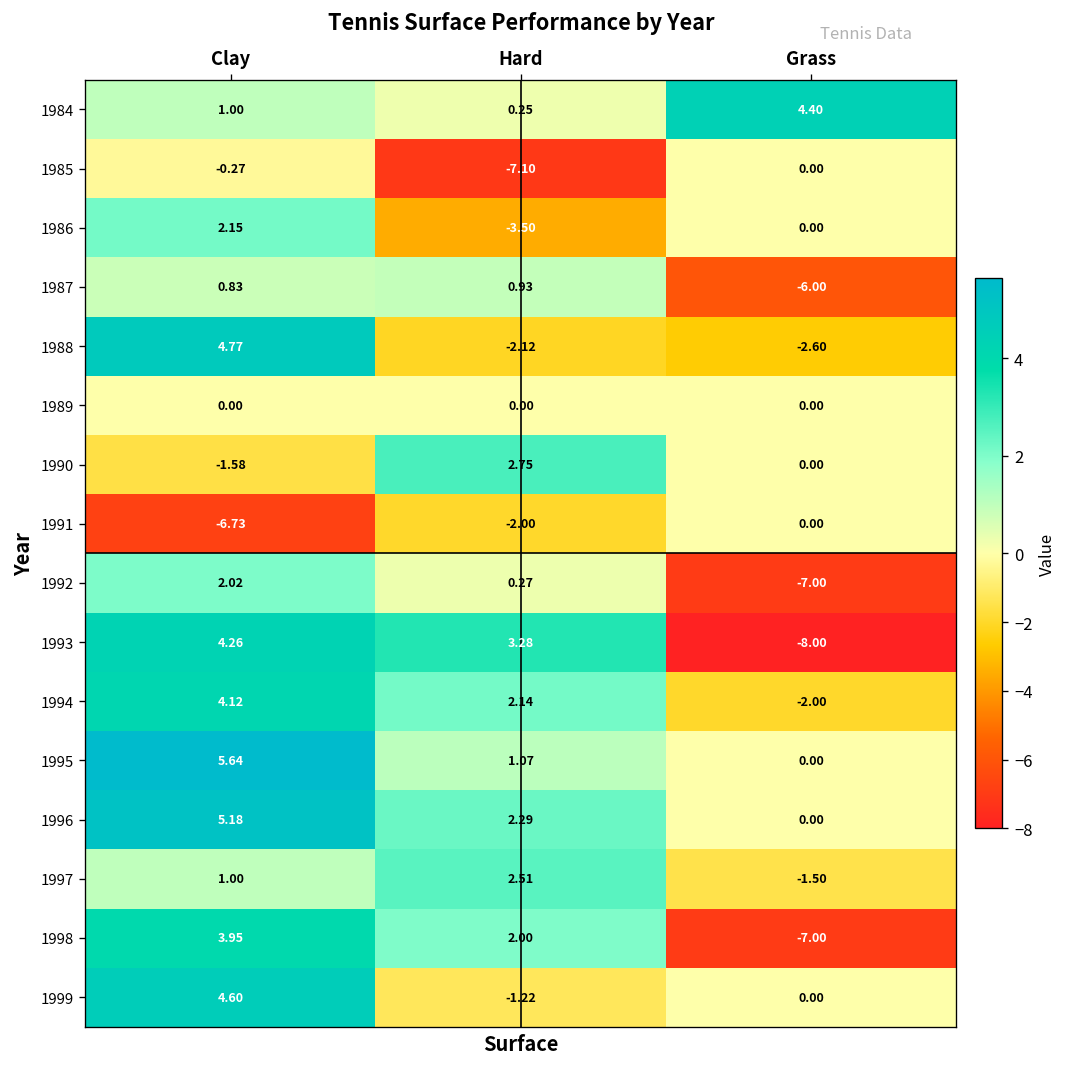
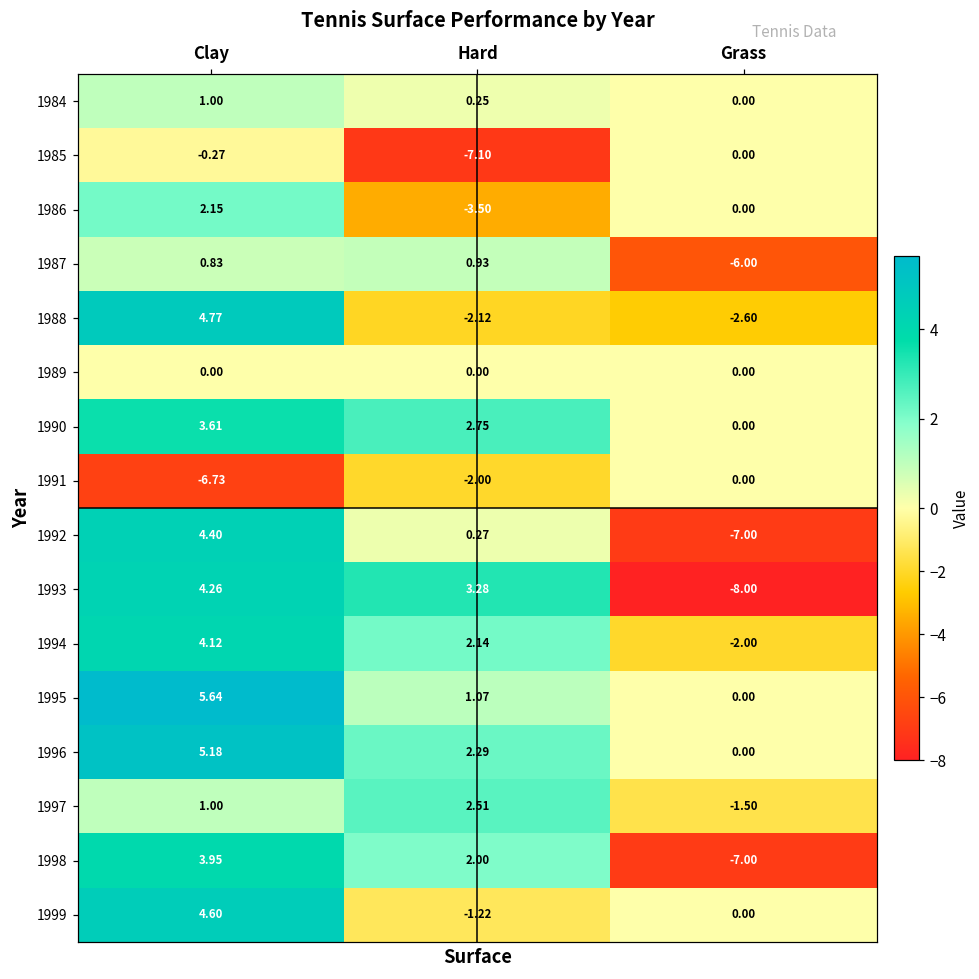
  {
    "1984": {
      "Clay": 1.00,
      "Hard": 0.25,
-     "Grass": 4.40
+     "Grass": 0.00
    },
    "1985": {
      "Clay": -0.27,
      "Hard": -7.10,
      "Grass": 0.00
    },
    "1986": {
      "Clay": 2.15,
      "Hard": -3.50,
      "Grass": 0.00
    },
    "1987": {
      "Clay": 0.83,
      "Hard": 0.93,
      "Grass": -6.00
    },
    "1988": {
      "Clay": 4.77,
      "Hard": -2.12,
      "Grass": -2.60
    },
    "1989": {
      "Clay": 0.00,
      "Hard": 0.00,
      "Grass": 0.00
    },
    "1990": {
-     "Clay": -1.58,
+     "Clay": 3.61,
      "Hard": 2.75,
      "Grass": 0.00
    },
    "1991": {
      "Clay": -6.73,
      "Hard": -2.00,
      "Grass": 0.00
    },
    "1992": {
-     "Clay": 2.02,
+     "Clay": 4.40,
      "Hard": 0.27,
      "Grass": -7.00
    },
    "1993": {
      "Clay": 4.26,
      "Hard": 3.28,
      "Grass": -8.00
    },
    "1994": {
      "Clay": 4.12,
      "Hard": 2.14,
      "Grass": -2.00
    },
    "1995": {
      "Clay": 5.64,
      "Hard": 1.07,
      "Grass": 0.00
    },
    "1996": {
      "Clay": 5.18,
      "Hard": 2.29,
      "Grass": 0.00
    },
    "1997": {
      "Clay": 1.00,
      "Hard": 2.51,
      "Grass": -1.50
    },
    "1998": {
      "Clay": 3.95,
      "Hard": 2.00,
      "Grass": -7.00
    },
    "1999": {
      "Clay": 4.60,
      "Hard": -1.22,
      "Grass": 0.00
    }
  }
